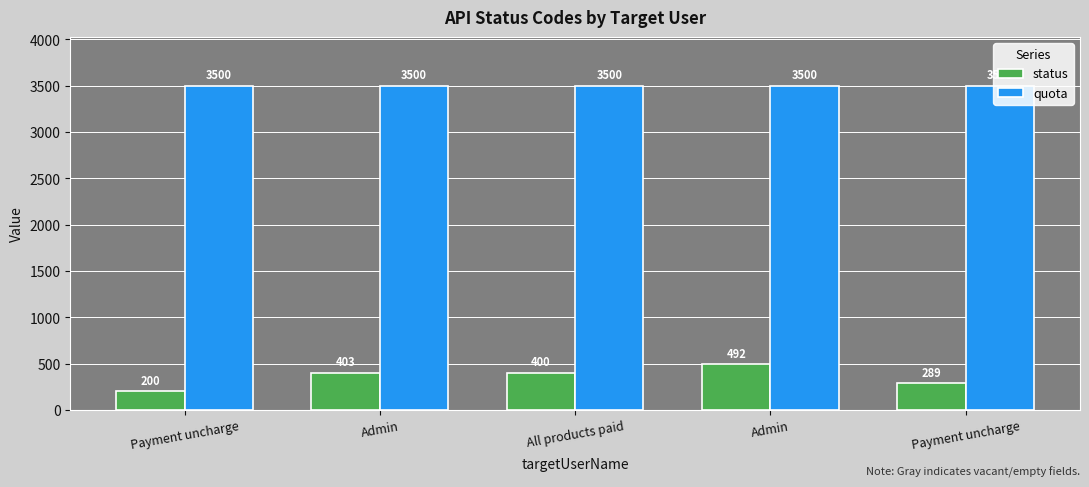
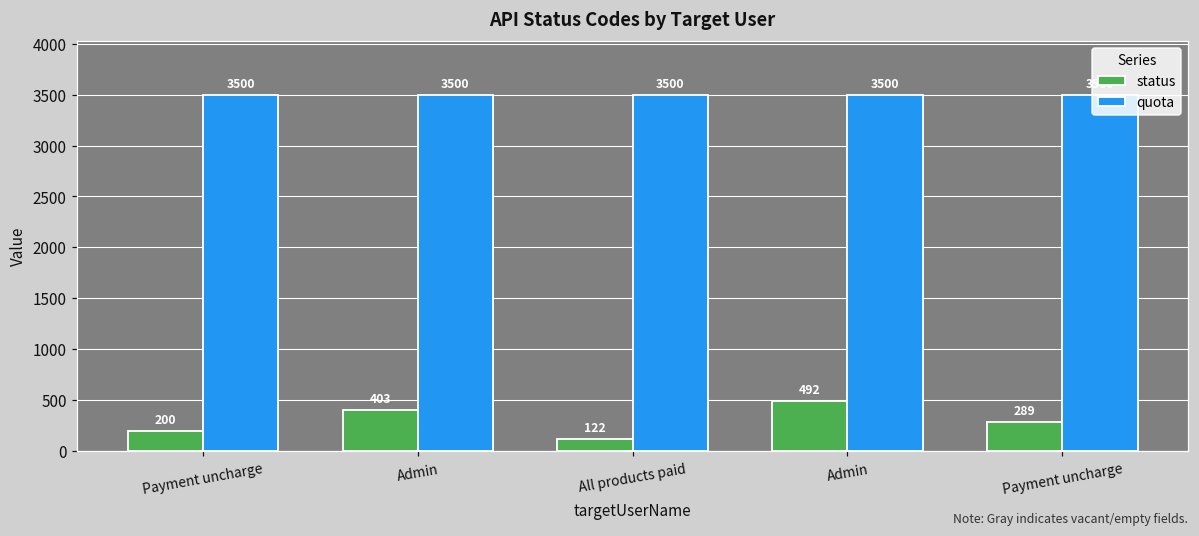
  {
    "status": {
-     "All products paid": 400
+     "All products paid": 122
    },
    "quota": {
      "All products paid": 3500
    }
  }
